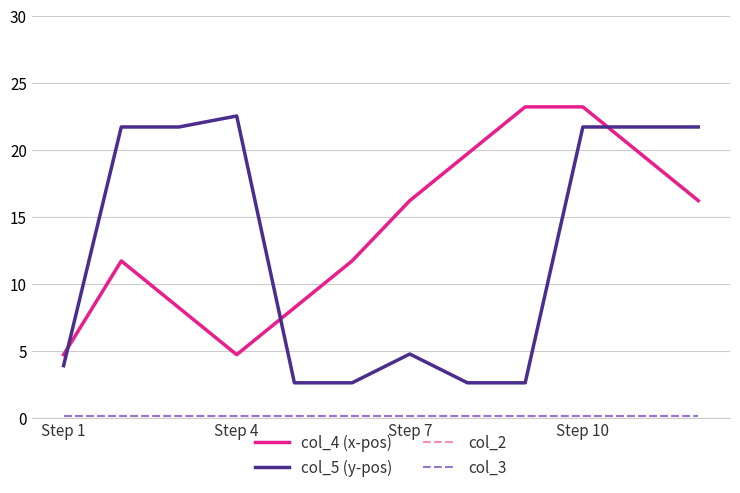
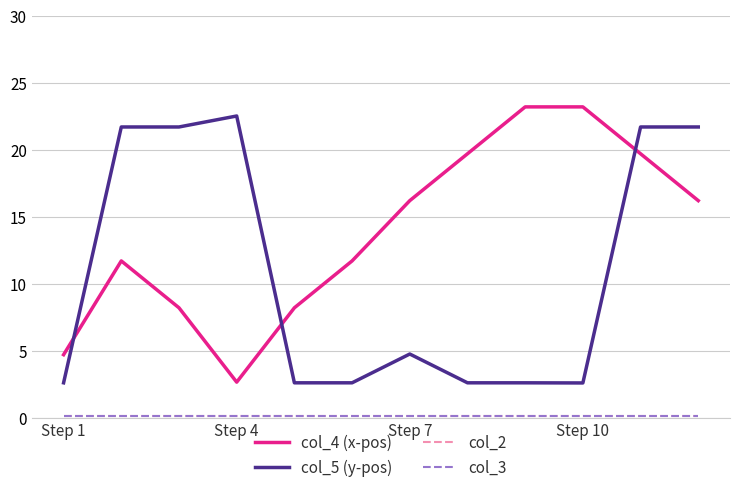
  {
    "col_4 (x-pos)": {
      "Step 1": 4.8,
-     "Step 4": 4.8,
+     "Step 4": 2.7,
      "Step 7": 16.3,
      "Step 10": 23.3
    },
    "col_5 (y-pos)": {
-     "Step 1": 3.9,
+     "Step 1": 2.7,
      "Step 4": 22.6,
      "Step 7": 4.8,
-     "Step 10": 21.8
+     "Step 10": 2.6
    },
    "col_3": {
      "Step 1": 0.2,
      "Step 4": 0.2,
      "Step 7": 0.2,
      "Step 10": 0.2
    }
  }
